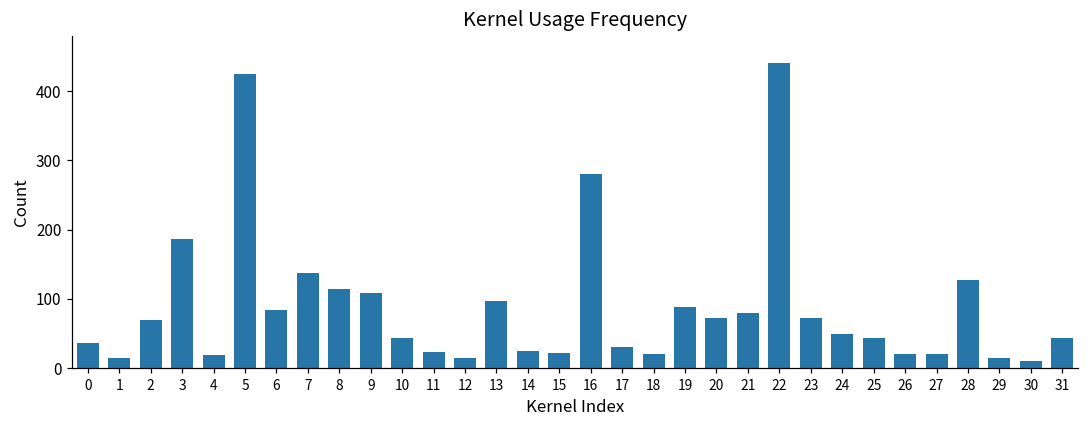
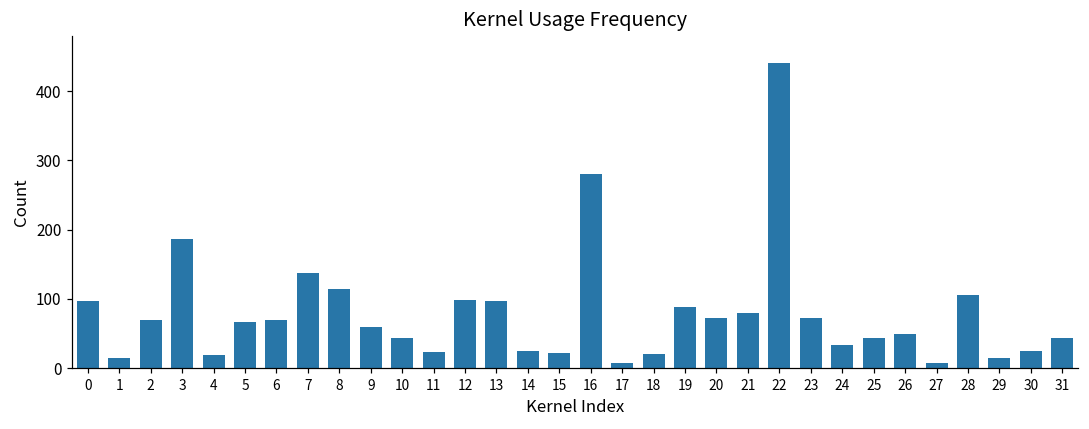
  {
-   "0": 40,
+   "0": 100,
    "1": 20,
    "2": 70,
    "3": 190,
    "4": 20,
-   "5": 420,
-   "6": 80,
+   "5": 70,
+   "6": 70,
    "7": 140,
    "8": 120,
-   "9": 110,
+   "9": 60,
    "10": 40,
    "11": 20,
-   "12": 20,
+   "12": 100,
    "13": 100,
    "14": 30,
    "15": 20,
    "16": 280,
-   "17": 30,
+   "17": 10,
    "18": 20,
    "19": 90,
    "20": 70,
    "21": 80,
    "22": 440,
    "23": 70,
-   "24": 50,
+   "24": 30,
    "25": 40,
-   "26": 20,
-   "27": 20,
-   "28": 130,
+   "26": 50,
+   "27": 10,
+   "28": 110,
    "29": 10,
-   "30": 10,
+   "30": 30,
    "31": 40
  }
